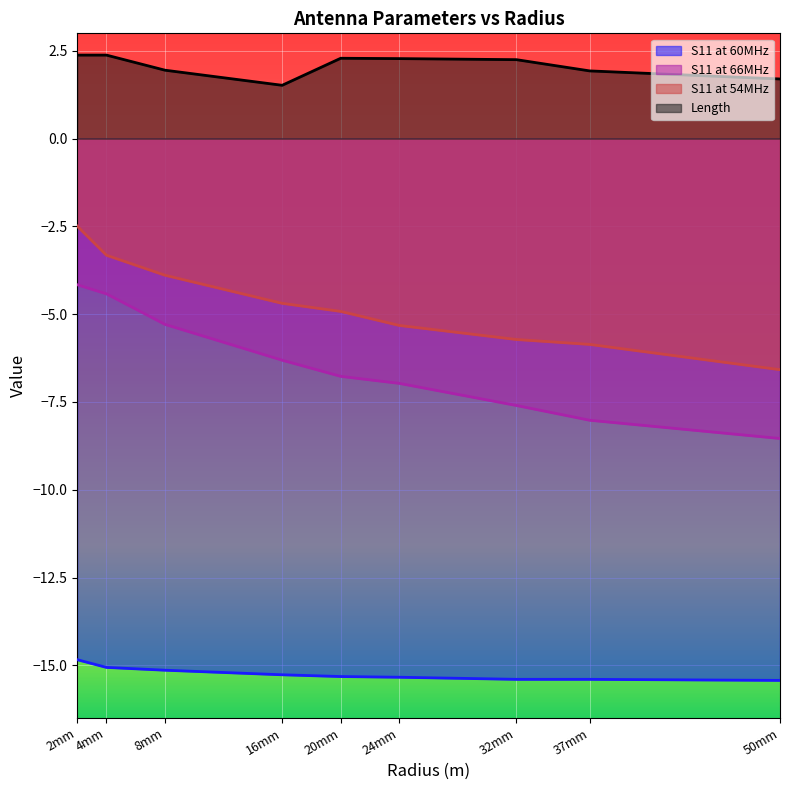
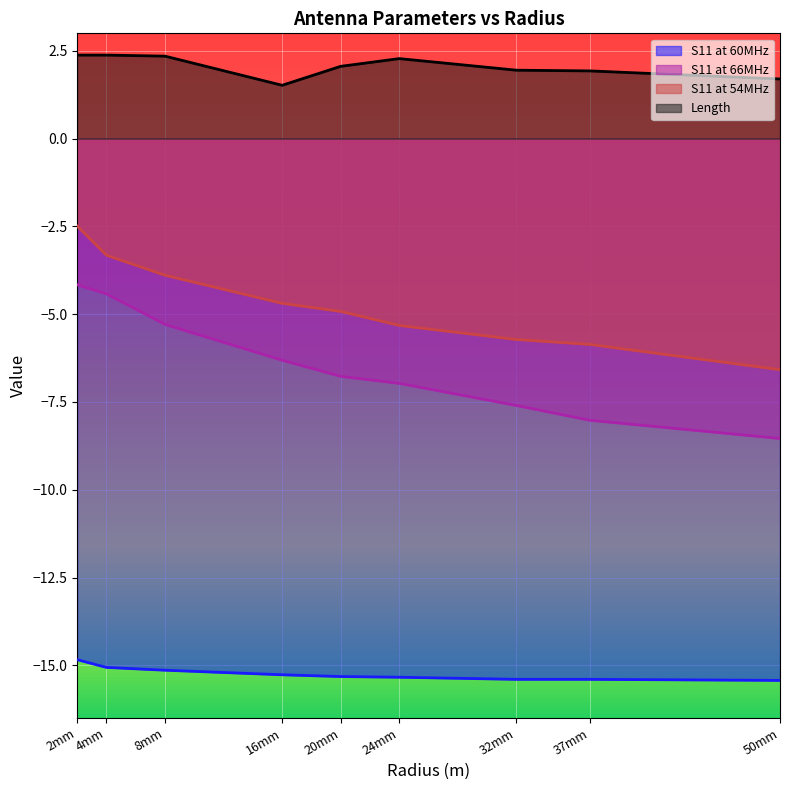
  {
    "Length": {
      "2mm": 2.4,
      "4mm": 2.4,
-     "8mm": 2.0,
+     "8mm": 2.4,
      "16mm": 1.5,
-     "20mm": 2.3,
+     "20mm": 2.1,
      "24mm": 2.3,
-     "32mm": 2.3,
+     "32mm": 2.0,
      "37mm": 1.9,
      "50mm": 1.7
    }
  }
